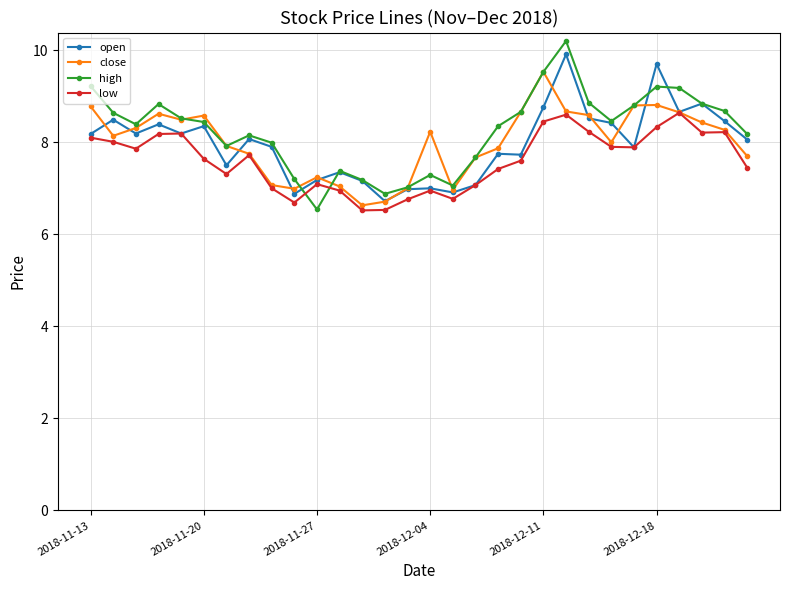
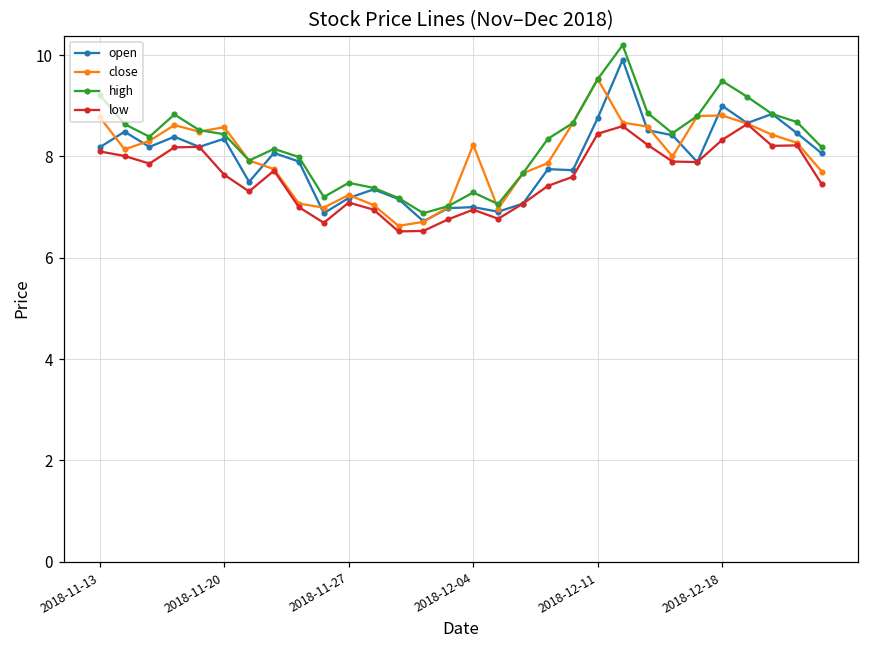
  {
    "open": {
      "2018-11-13": 8.2,
      "2018-11-20": 8.4,
      "2018-11-27": 7.2,
      "2018-12-11": 8.8,
-     "2018-12-18": 9.7
+     "2018-12-18": 9.0
    },
    "close": {
      "2018-11-13": 8.8,
      "2018-11-20": 8.6,
      "2018-11-27": 7.2,
      "2018-12-04": 8.2,
      "2018-12-18": 8.8
    },
    "high": {
      "2018-11-20": 8.4,
-     "2018-11-27": 6.5,
+     "2018-11-27": 7.5,
      "2018-12-04": 7.3,
-     "2018-12-18": 9.2
+     "2018-12-18": 9.5
    },
    "low": {
      "2018-11-13": 8.1,
      "2018-11-20": 7.6,
      "2018-11-27": 7.1,
      "2018-12-11": 8.5,
      "2018-12-18": 8.3
    }
  }
